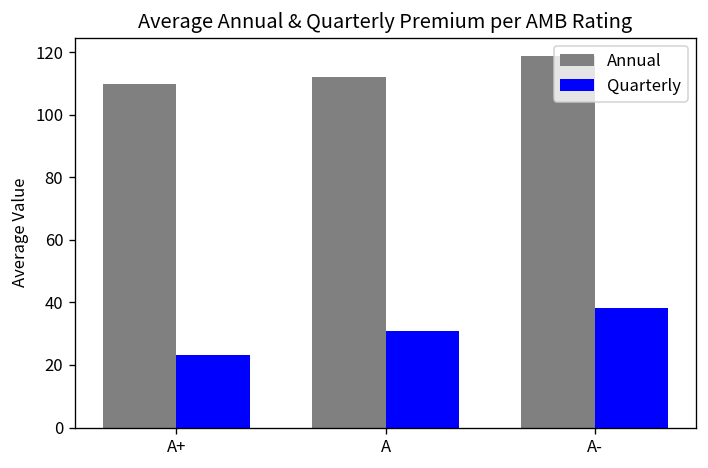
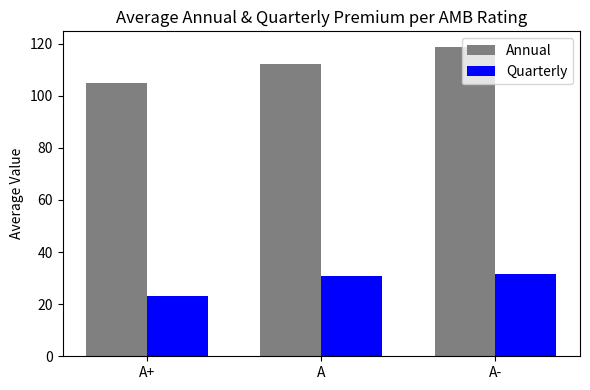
  {
    "Annual": {
-     "A+": 110,
+     "A+": 105,
      "A": 112
    },
    "Quarterly": {
      "A+": 23,
      "A": 31,
-     "A-": 38
+     "A-": 31
    }
  }
